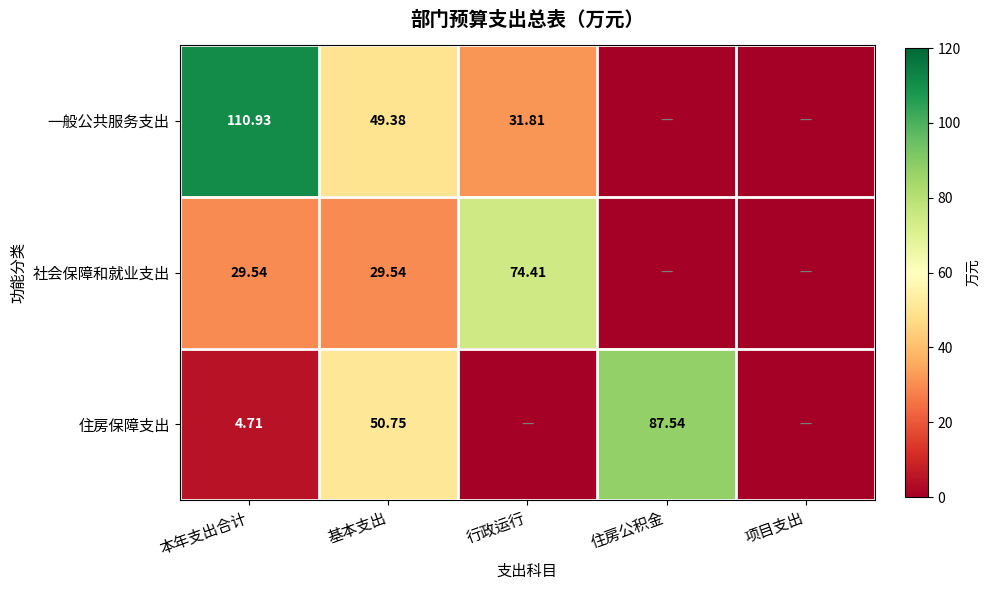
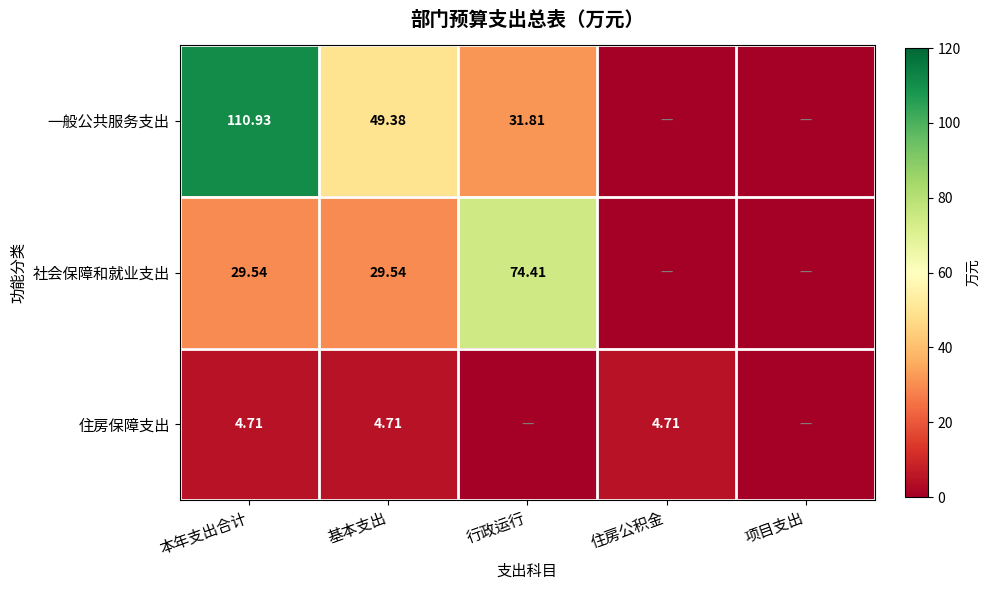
  {
    "一般公共服务支出": {
      "本年支出合计": 110.93,
      "基本支出": 49.38,
      "行政运行": 31.81
    },
    "社会保障和就业支出": {
      "本年支出合计": 29.54,
      "基本支出": 29.54,
      "行政运行": 74.41
    },
    "住房保障支出": {
      "本年支出合计": 4.71,
-     "基本支出": 50.75,
-     "住房公积金": 87.54
+     "基本支出": 4.71,
+     "住房公积金": 4.71
    }
  }
